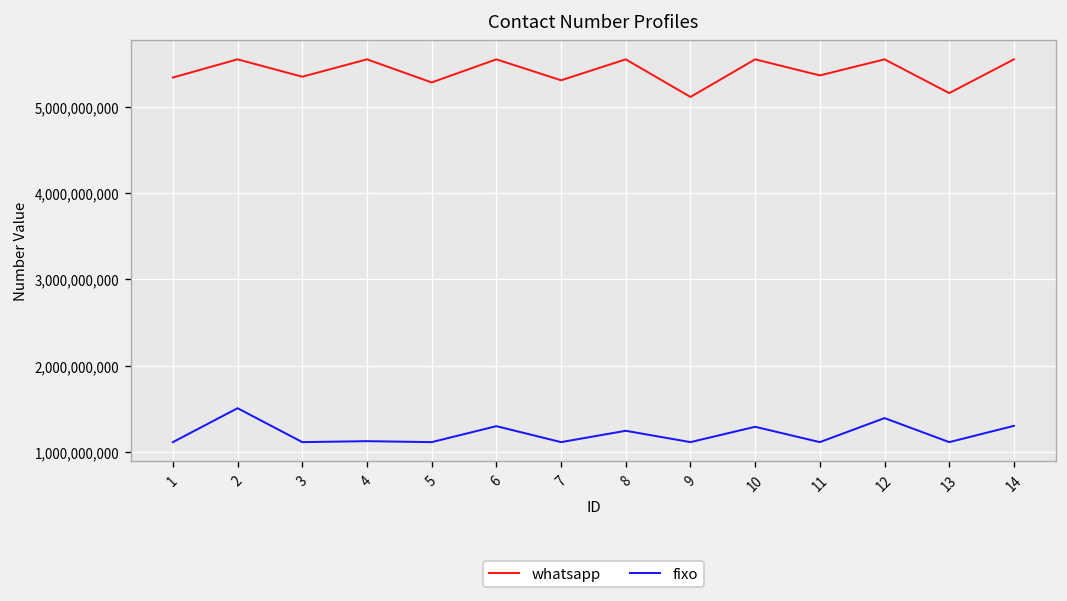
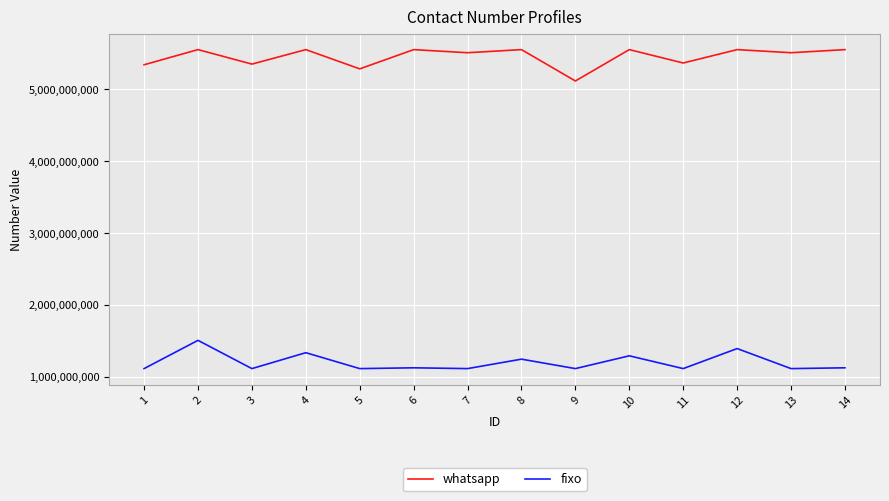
  {
    "whatsapp": {
      "1": "5,300,000,000",
      "2": "5,600,000,000",
      "3": "5,400,000,000",
      "4": "5,600,000,000",
      "5": "5,300,000,000",
      "6": "5,600,000,000",
-     "7": "5,300,000,000",
+     "7": "5,500,000,000",
      "8": "5,600,000,000",
      "9": "5,100,000,000",
      "10": "5,600,000,000",
      "11": "5,400,000,000",
      "12": "5,600,000,000",
-     "13": "5,200,000,000",
+     "13": "5,500,000,000",
      "14": "5,600,000,000"
    },
    "fixo": {
      "1": "1,100,000,000",
      "2": "1,500,000,000",
      "3": "1,100,000,000",
-     "4": "1,100,000,000",
+     "4": "1,300,000,000",
      "5": "1,100,000,000",
-     "6": "1,300,000,000",
+     "6": "1,100,000,000",
      "7": "1,100,000,000",
      "8": "1,200,000,000",
      "9": "1,100,000,000",
      "10": "1,300,000,000",
      "11": "1,100,000,000",
      "12": "1,400,000,000",
      "13": "1,100,000,000",
-     "14": "1,300,000,000"
+     "14": "1,100,000,000"
    }
  }
